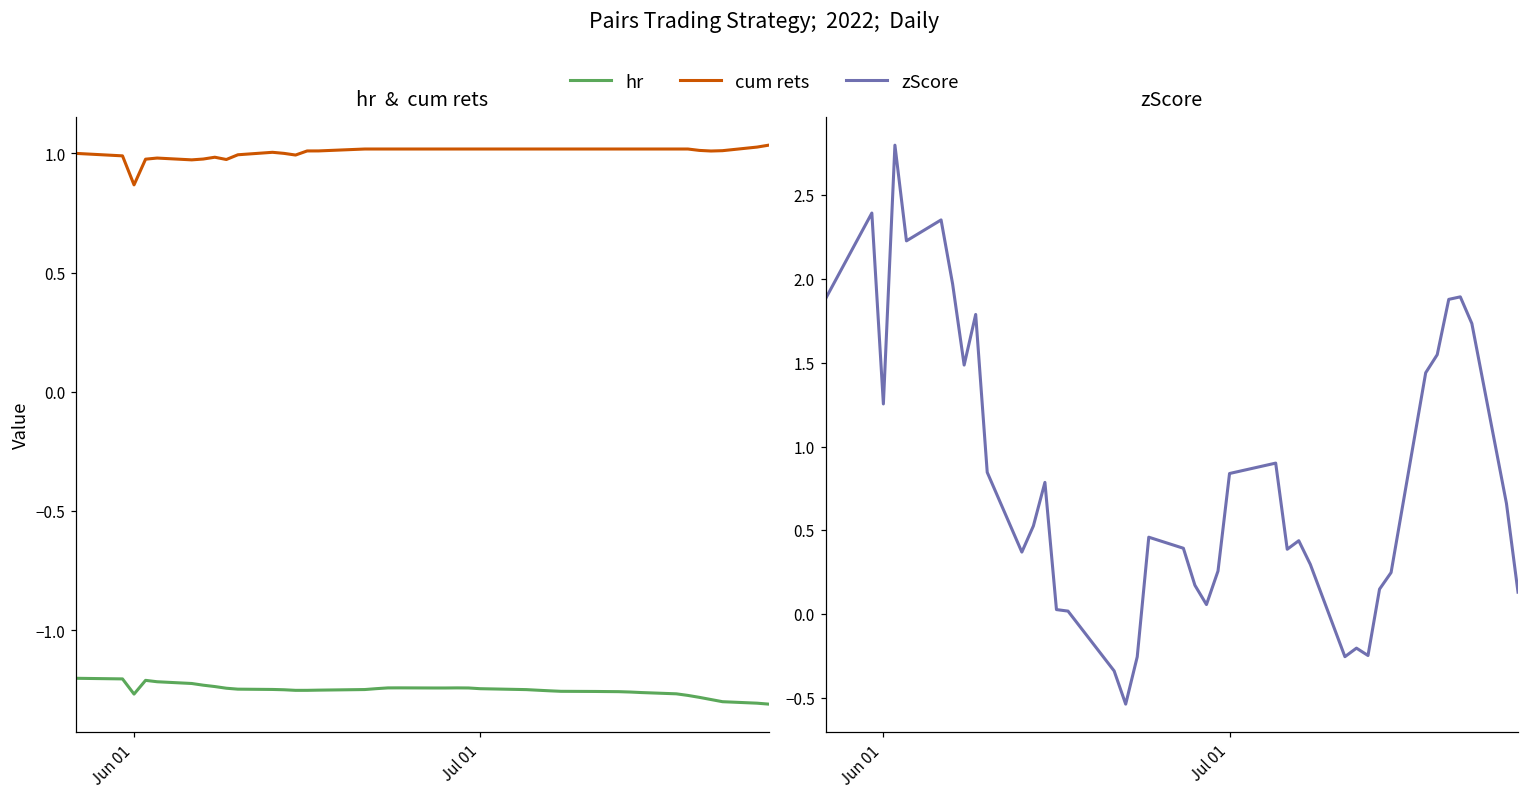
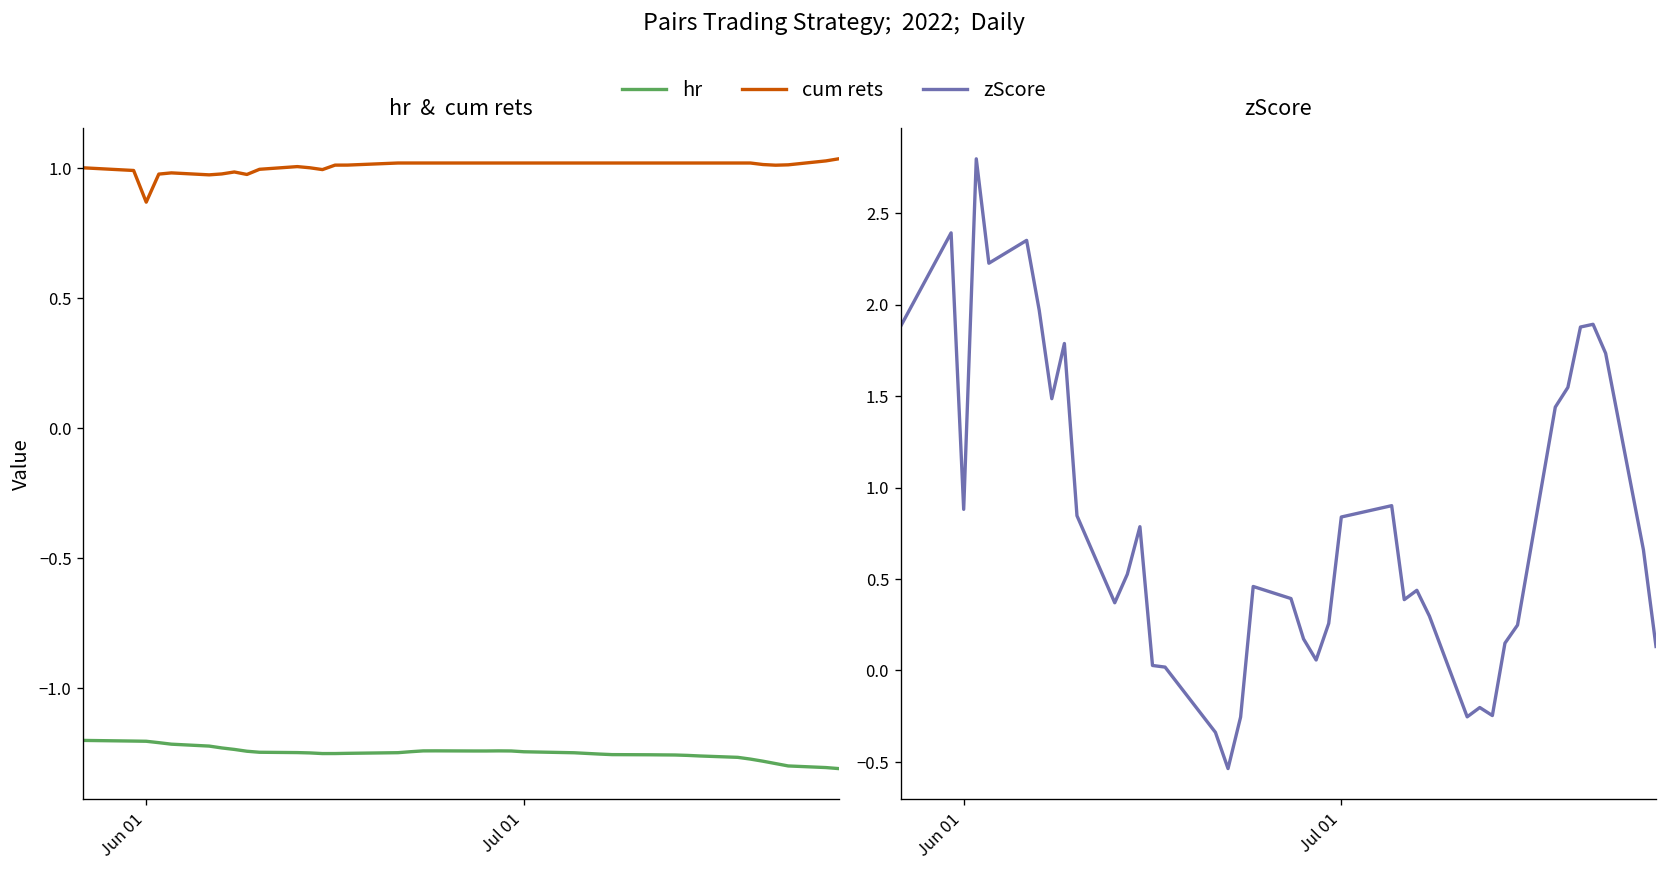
  {
    "hr & cum rets": {
      "hr": {
-       "Jun 01": -1.27,
+       "Jun 01": -1.20,
        "Jul 01": -1.24
      },
      "cum rets": {
        "Jun 01": 0.87,
        "Jul 01": 1.02
      }
    },
    "zScore": {
-     "Jun 01": 1.25,
+     "Jun 01": 0.88,
      "Jul 01": 0.84
    }
  }
